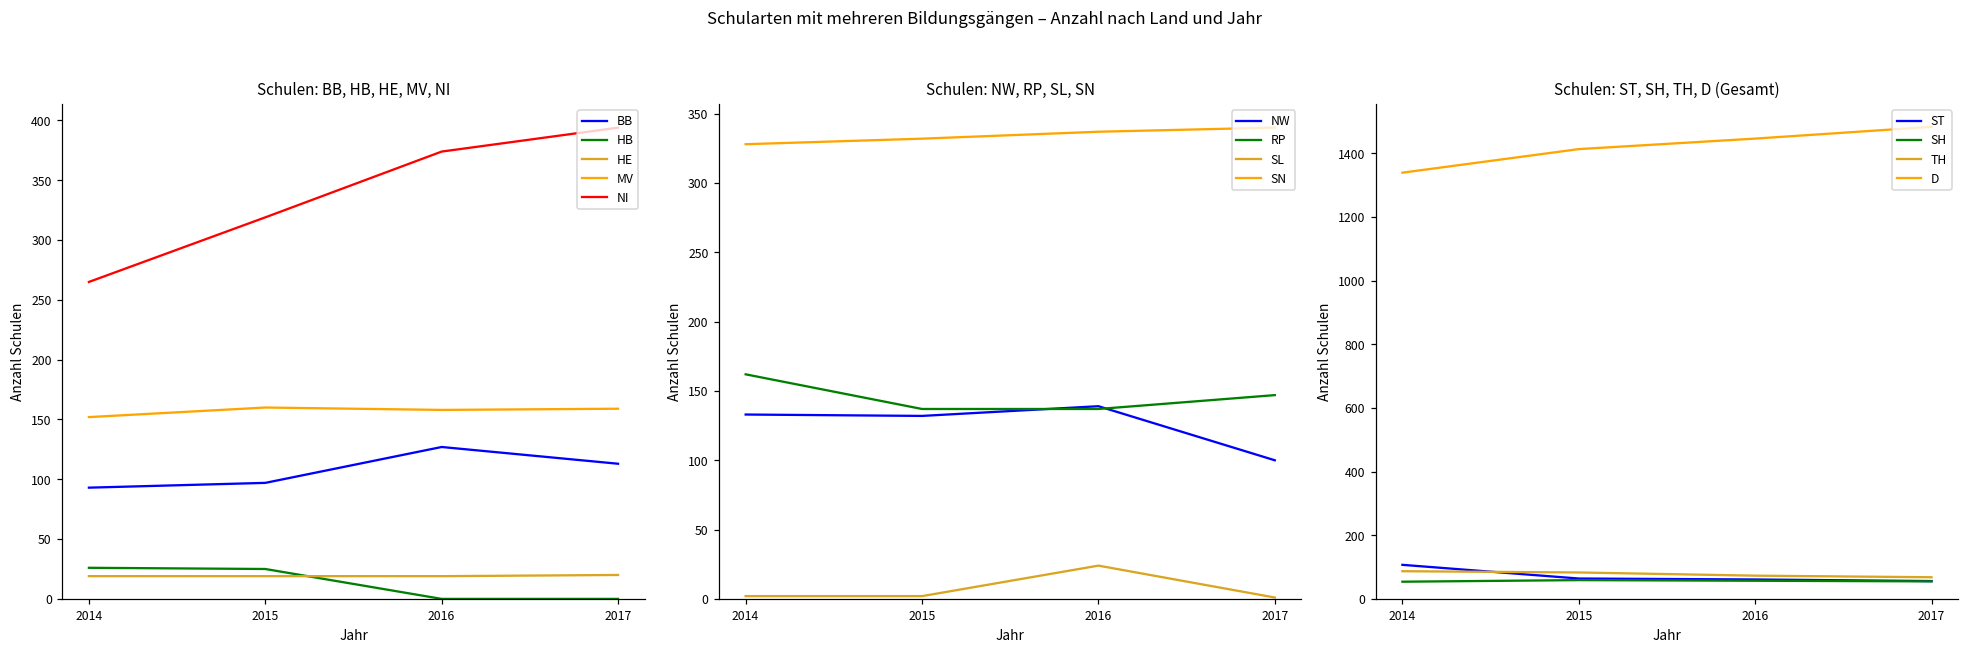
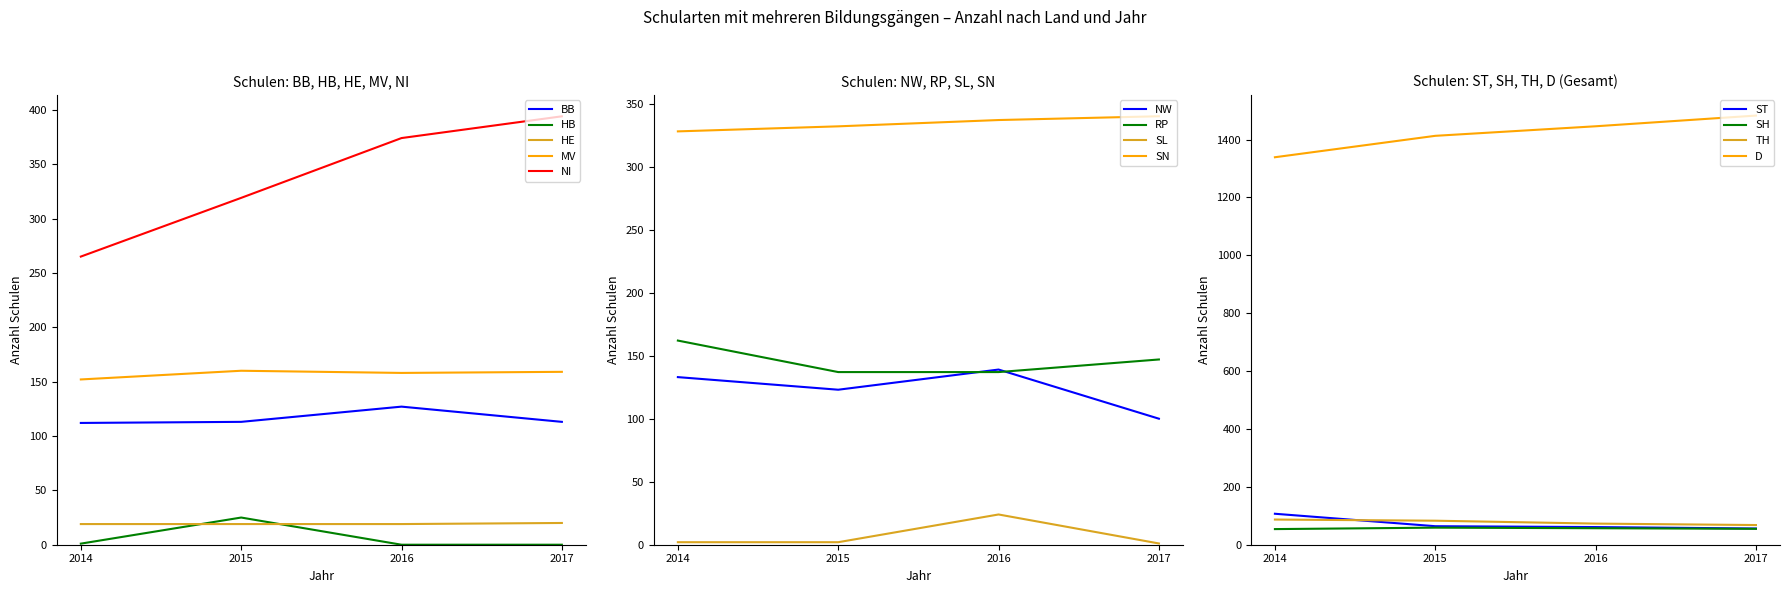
  {
    "Schulen: BB, HB, HE, MV, NI": {
      "BB": {
-       "2014": 93,
-       "2015": 97,
+       "2014": 112,
+       "2015": 113,
        "2016": 127,
        "2017": 113
      },
      "HB": {
-       "2014": 26,
+       "2014": 1,
        "2015": 25,
        "2016": 0,
        "2017": 0
      },
      "NI": {
        "2014": 265,
        "2015": 319,
        "2016": 374
      }
    },
    "Schulen: NW, RP, SL, SN": {
      "NW": {
        "2014": 133,
-       "2015": 132,
+       "2015": 123,
        "2017": 100
      },
      "RP": {
        "2014": 162,
        "2015": 137,
        "2017": 147
      }
    },
    "Schulen: ST, SH, TH, D (Gesamt)": {
      "ST": {
        "2014": 110
      },
      "SH": {
        "2014": 50
      }
    }
  }
